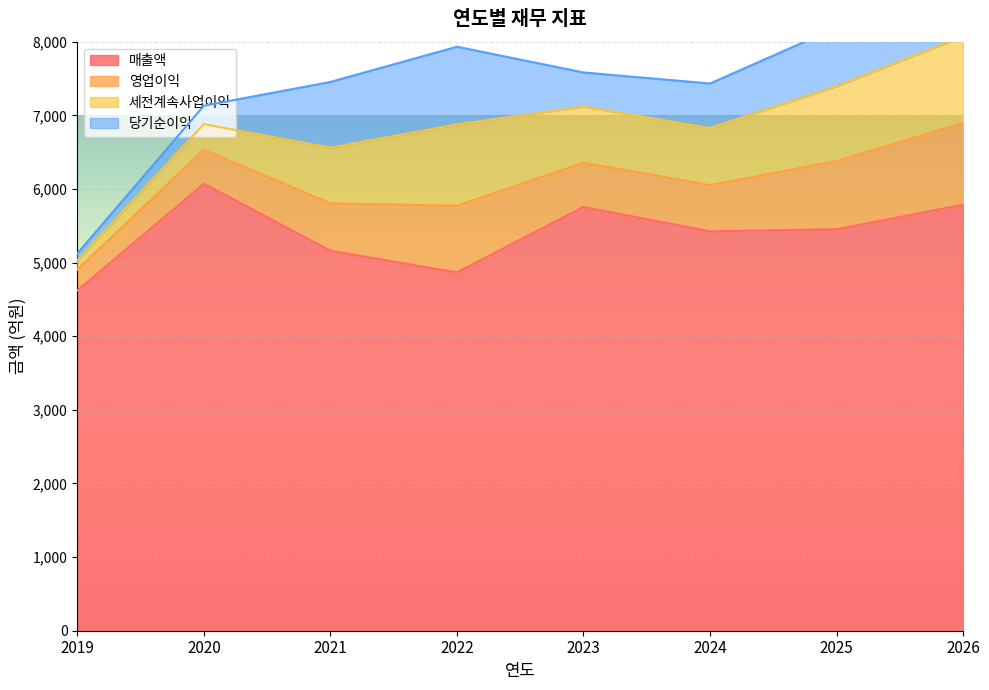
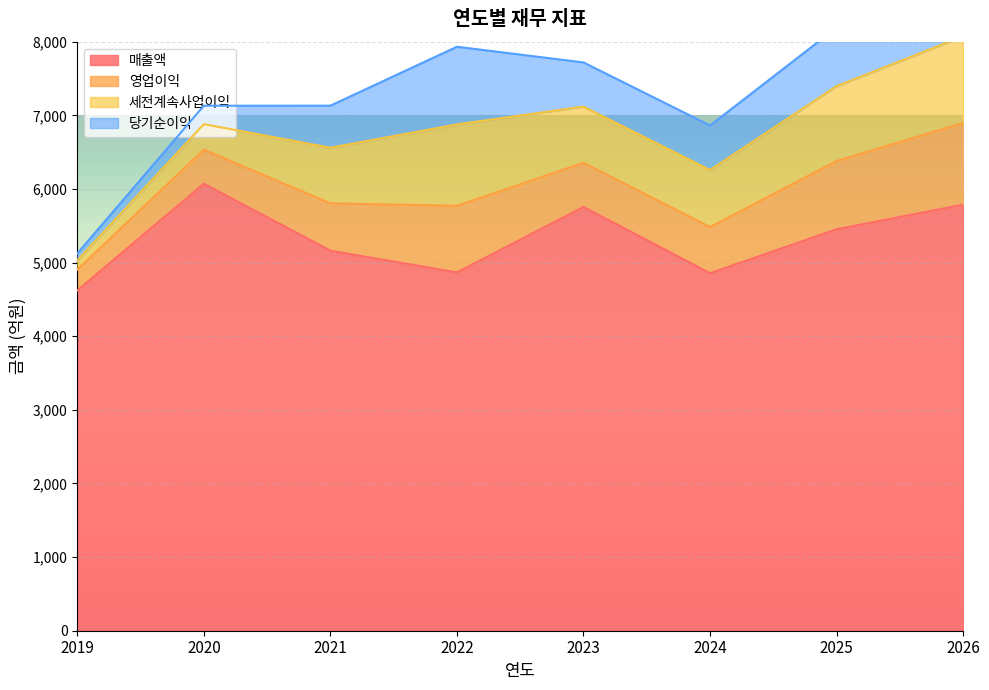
  {
    "매출액": {
      "2019": "4,600",
      "2020": "6,100",
      "2021": "5,200",
      "2022": "4,900",
      "2023": "5,800",
-     "2024": "5,400",
+     "2024": "4,900",
      "2025": "5,500",
      "2026": "5,800"
    },
    "당기순이익": {
      "2019": "100",
-     "2021": "900",
+     "2021": "600",
      "2022": "1,100",
-     "2023": "500",
+     "2023": "600",
      "2024": "600"
    }
  }
